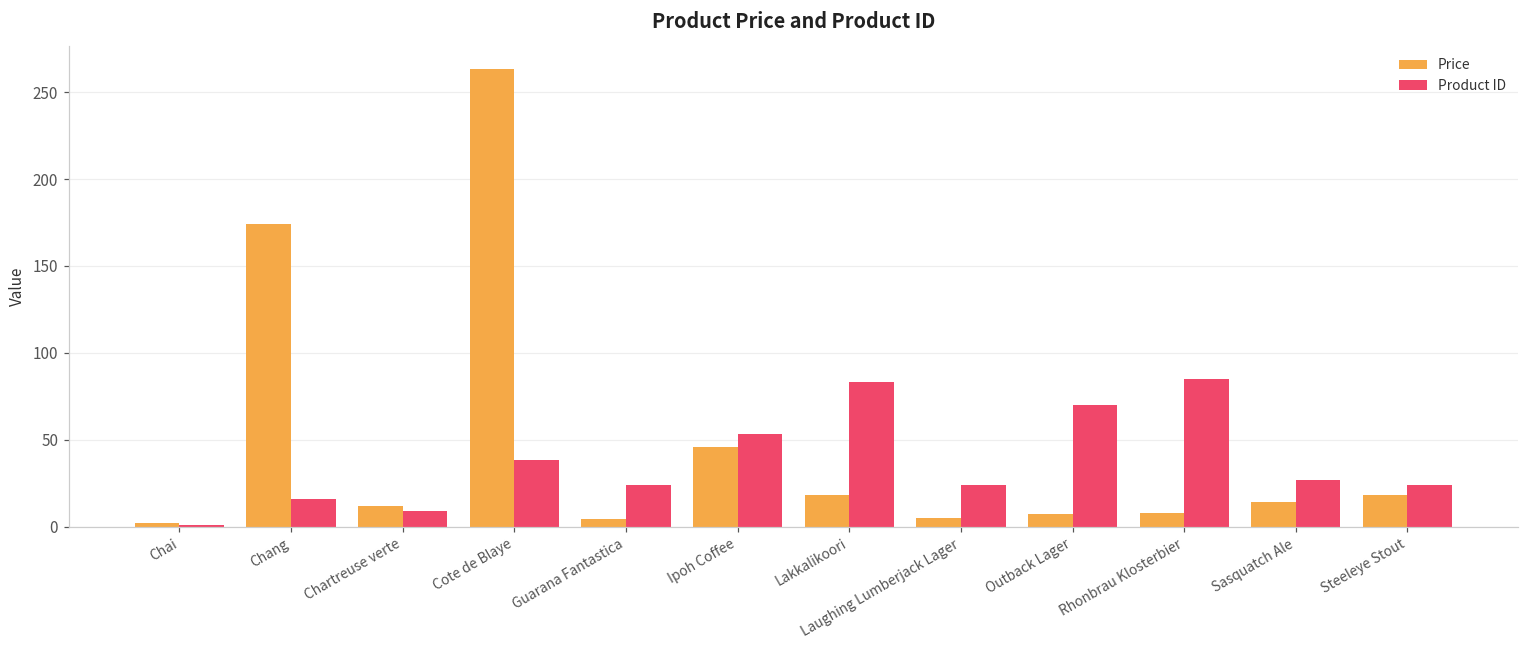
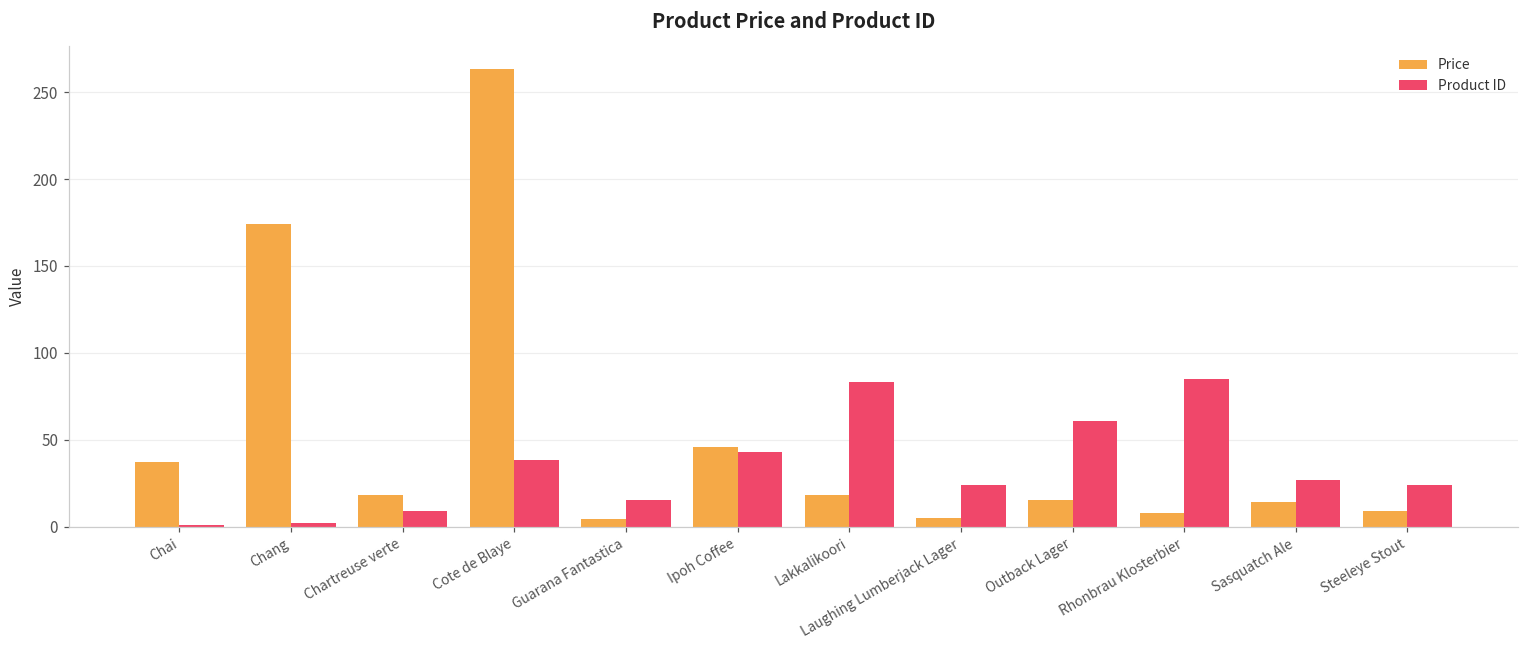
  {
    "Price": {
-     "Chai": 2,
+     "Chai": 37,
      "Chang": 174,
-     "Chartreuse verte": 12,
+     "Chartreuse verte": 18,
      "Cote de Blaye": 264,
      "Guarana Fantastica": 5,
      "Ipoh Coffee": 46,
      "Lakkalikoori": 18,
      "Laughing Lumberjack Lager": 5,
-     "Outback Lager": 7,
+     "Outback Lager": 15,
      "Rhonbrau Klosterbier": 8,
      "Sasquatch Ale": 14,
-     "Steeleye Stout": 18
+     "Steeleye Stout": 9
    },
    "Product ID": {
-     "Chang": 16,
+     "Chang": 2,
      "Chartreuse verte": 9,
      "Cote de Blaye": 38,
-     "Guarana Fantastica": 24,
-     "Ipoh Coffee": 53,
+     "Guarana Fantastica": 15,
+     "Ipoh Coffee": 43,
      "Lakkalikoori": 83,
      "Laughing Lumberjack Lager": 24,
-     "Outback Lager": 70,
+     "Outback Lager": 61,
      "Rhonbrau Klosterbier": 85,
      "Sasquatch Ale": 27,
      "Steeleye Stout": 24
    }
  }
